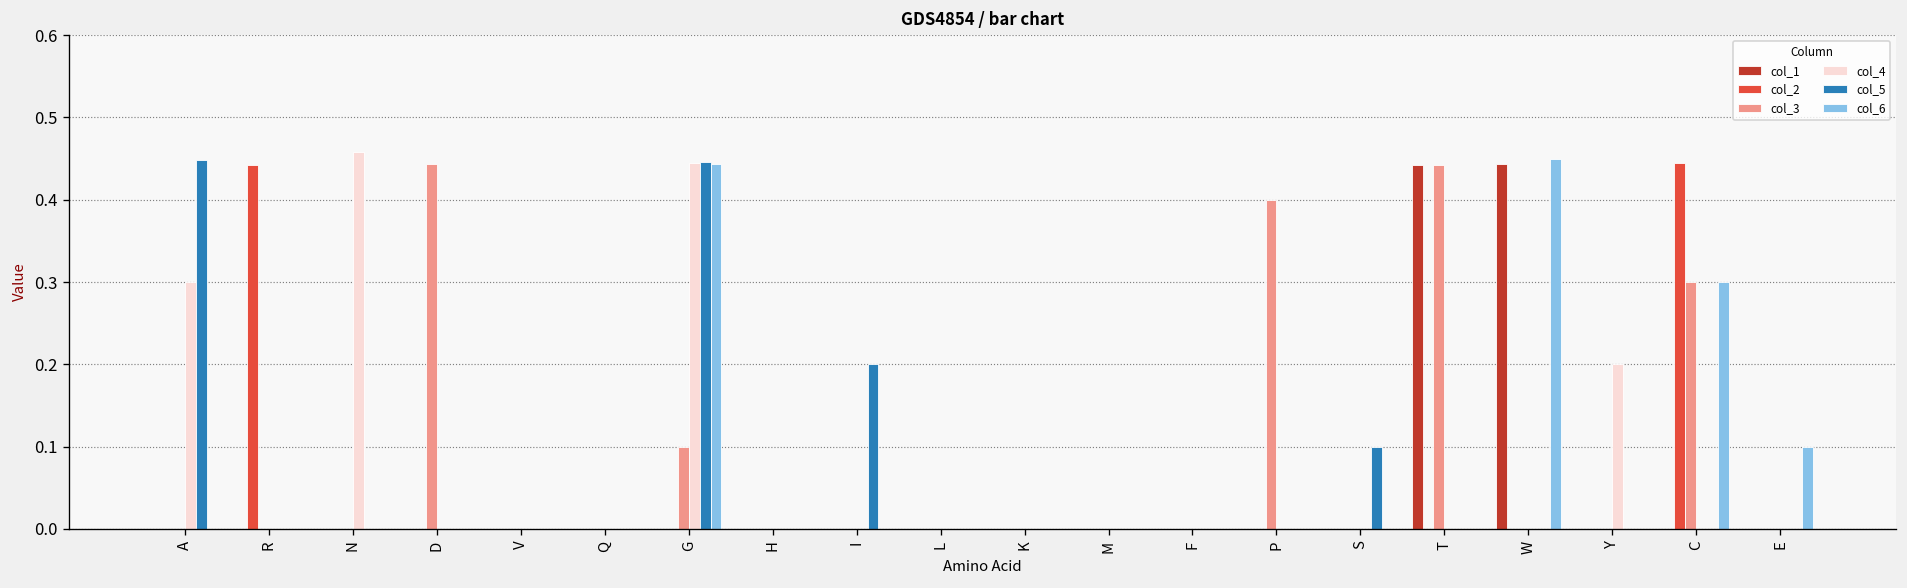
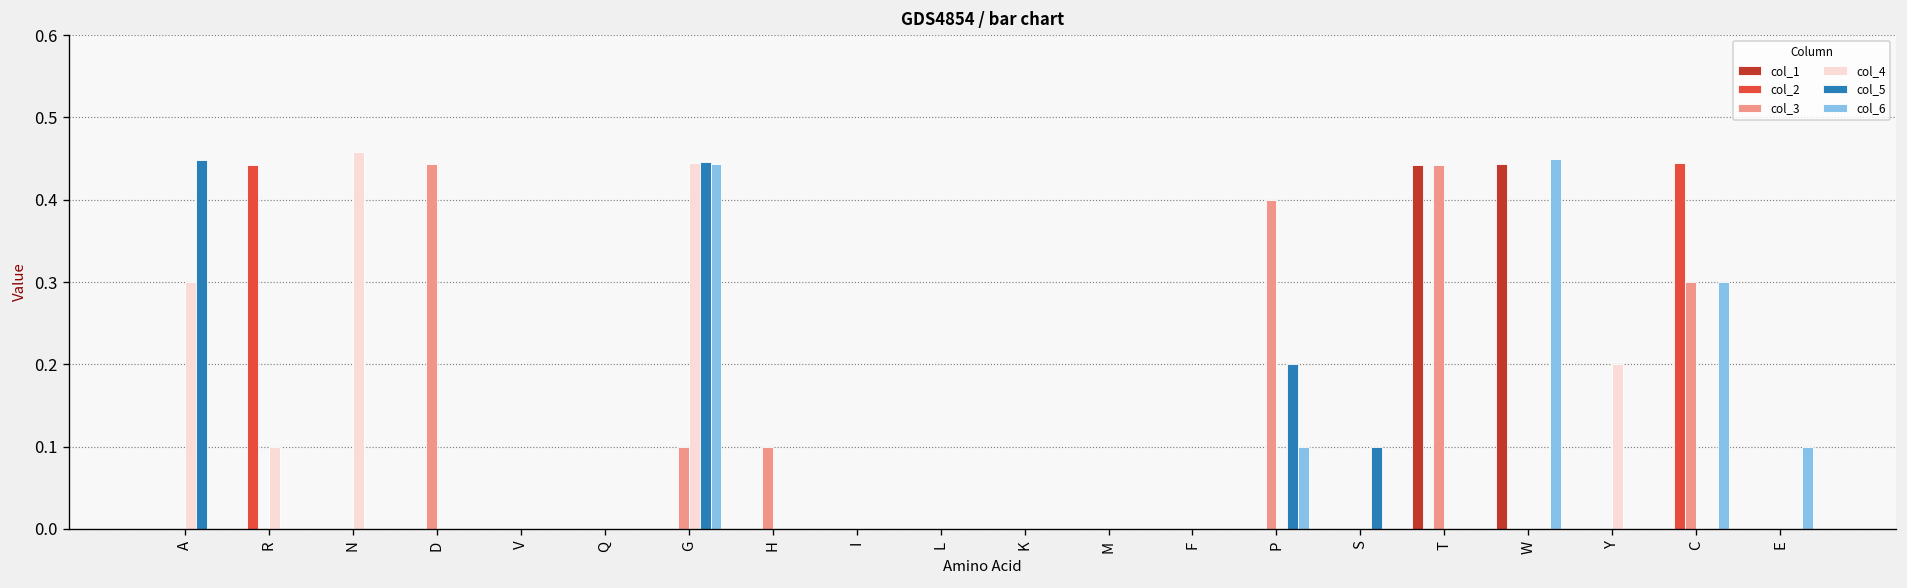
  {
    "col_3": {
      "A": 0.0,
      "R": 0.0,
      "N": 0.0,
      "D": 0.44,
      "V": 0.0,
      "Q": 0.0,
      "G": 0.1,
-     "H": 0.0,
+     "H": 0.1,
      "I": 0.0,
      "L": 0.0,
      "K": 0.0,
      "M": 0.0,
      "F": 0.0,
      "P": 0.4,
      "S": 0.0,
      "T": 0.44,
      "W": 0.0,
      "Y": 0.0,
      "C": 0.3,
      "E": 0.0
    },
    "col_4": {
      "A": 0.3,
-     "R": 0.0,
+     "R": 0.1,
      "N": 0.46,
      "D": 0.0,
      "V": 0.0,
      "Q": 0.0,
      "G": 0.44,
      "H": 0.0,
      "I": 0.0,
      "L": 0.0,
      "K": 0.0,
      "M": 0.0,
      "F": 0.0,
      "P": 0.0,
      "S": 0.0,
      "T": 0.0,
      "W": 0.0,
      "Y": 0.2,
      "C": 0.0,
      "E": 0.0
    },
    "col_5": {
      "A": 0.45,
      "R": 0.0,
      "N": 0.0,
      "D": 0.0,
      "V": 0.0,
      "Q": 0.0,
      "G": 0.45,
      "H": 0.0,
-     "I": 0.2,
+     "I": 0.0,
      "L": 0.0,
      "K": 0.0,
      "M": 0.0,
      "F": 0.0,
-     "P": 0.0,
+     "P": 0.2,
      "S": 0.1,
      "T": 0.0,
      "W": 0.0,
      "Y": 0.0,
      "C": 0.0,
      "E": 0.0
    },
    "col_6": {
      "A": 0.0,
      "R": 0.0,
      "N": 0.0,
      "D": 0.0,
      "V": 0.0,
      "Q": 0.0,
      "G": 0.44,
      "H": 0.0,
      "I": 0.0,
      "L": 0.0,
      "K": 0.0,
      "M": 0.0,
      "F": 0.0,
-     "P": 0.0,
+     "P": 0.1,
      "S": 0.0,
      "T": 0.0,
      "W": 0.45,
      "Y": 0.0,
      "C": 0.3,
      "E": 0.1
    }
  }
